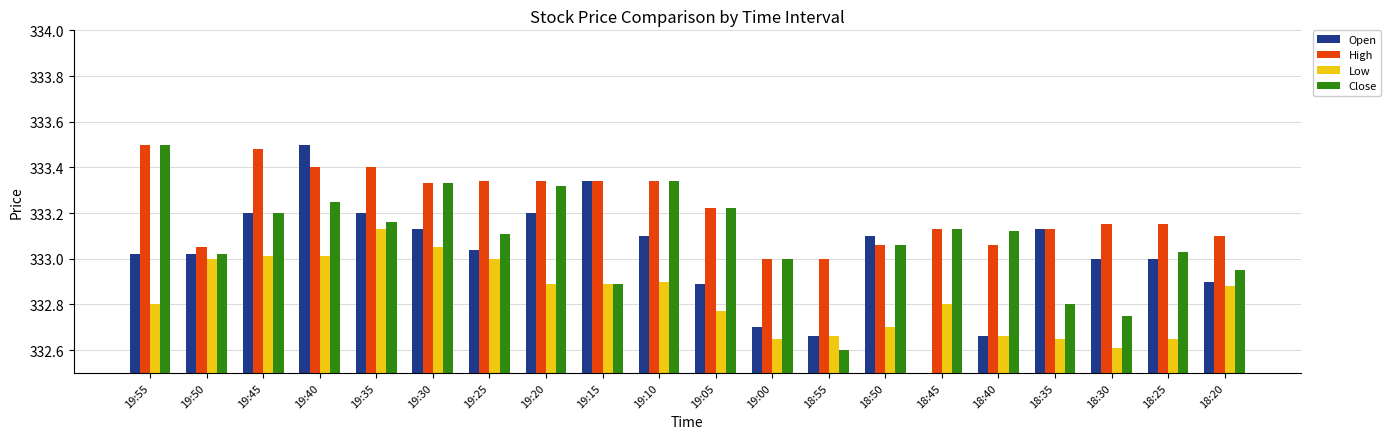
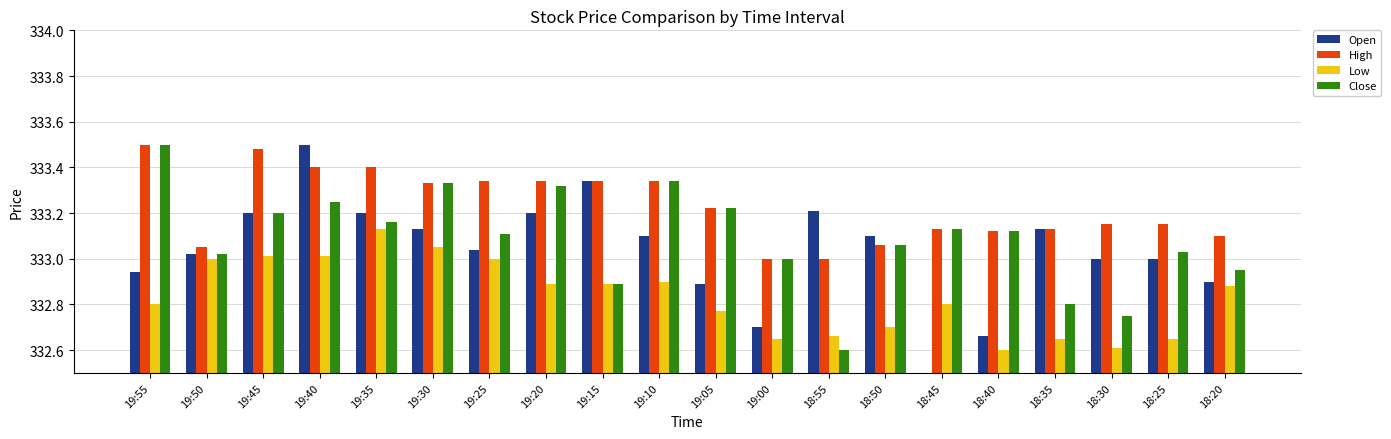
  {
    "Open": {
-     "19:55": 333.02,
+     "19:55": 332.94,
      "19:50": 333.02,
      "19:45": 333.20,
      "19:40": 333.50,
      "19:35": 333.20,
      "19:30": 333.13,
      "19:25": 333.04,
      "19:20": 333.20,
      "19:15": 333.34,
      "19:10": 333.10,
      "19:05": 332.89,
      "19:00": 332.70,
-     "18:55": 332.66,
+     "18:55": 333.21,
      "18:50": 333.10,
      "18:45": 332.50,
      "18:40": 332.66,
      "18:35": 333.13,
      "18:30": 333.00,
      "18:25": 333.00,
      "18:20": 332.90
    },
    "High": {
      "19:55": 333.50,
      "19:50": 333.05,
      "19:45": 333.48,
      "19:40": 333.40,
      "19:35": 333.40,
      "19:30": 333.33,
      "19:25": 333.34,
      "19:20": 333.34,
      "19:15": 333.34,
      "19:10": 333.34,
      "19:05": 333.22,
      "19:00": 333.00,
      "18:55": 333.00,
      "18:50": 333.06,
      "18:45": 333.13,
-     "18:40": 333.06,
+     "18:40": 333.12,
      "18:35": 333.13,
      "18:30": 333.15,
      "18:25": 333.15,
      "18:20": 333.10
    },
    "Low": {
      "19:55": 332.80,
      "19:50": 333.00,
      "19:45": 333.01,
      "19:40": 333.01,
      "19:35": 333.13,
      "19:30": 333.05,
      "19:25": 333.00,
      "19:20": 332.89,
      "19:15": 332.89,
      "19:10": 332.90,
      "19:05": 332.77,
      "19:00": 332.65,
      "18:55": 332.66,
      "18:50": 332.70,
      "18:45": 332.80,
-     "18:40": 332.66,
+     "18:40": 332.60,
      "18:35": 332.65,
      "18:30": 332.61,
      "18:25": 332.65,
      "18:20": 332.88
    },
    "Close": {
      "19:55": 333.50,
      "19:50": 333.02,
      "19:45": 333.20,
      "19:40": 333.25,
      "19:35": 333.16,
      "19:30": 333.33,
      "19:25": 333.11,
      "19:20": 333.32,
      "19:15": 332.89,
      "19:10": 333.34,
      "19:05": 333.22,
      "19:00": 333.00,
      "18:55": 332.60,
      "18:50": 333.06,
      "18:45": 333.13,
      "18:40": 333.12,
      "18:35": 332.80,
      "18:30": 332.75,
      "18:25": 333.03,
      "18:20": 332.95
    }
  }
